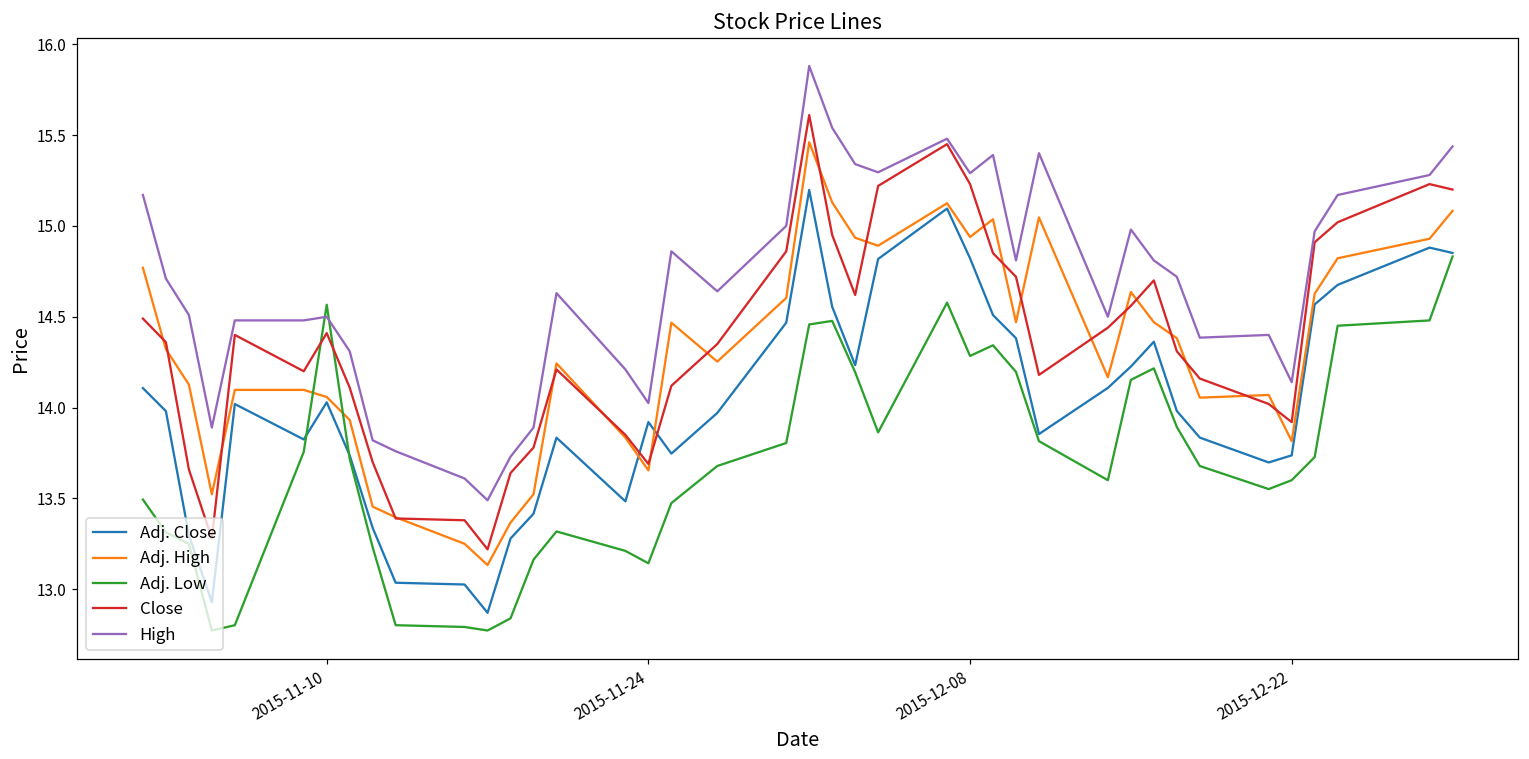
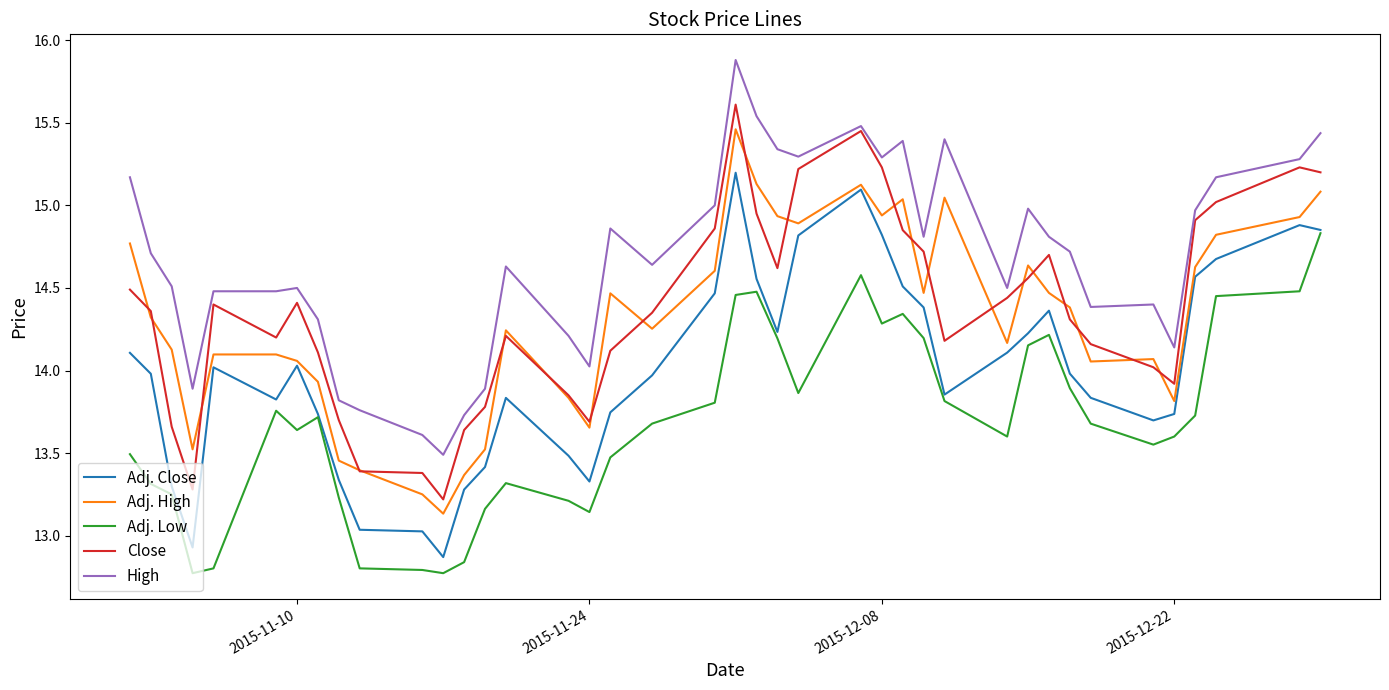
  {
    "Adj. Close": {
      "2015-11-10": 14.03,
-     "2015-11-24": 13.92,
+     "2015-11-24": 13.33,
      "2015-12-08": 14.82,
      "2015-12-22": 13.74
    },
    "Adj. High": {
      "2015-11-10": 14.06,
      "2015-11-24": 13.65,
      "2015-12-08": 14.94,
      "2015-12-22": 13.82
    },
    "Adj. Low": {
-     "2015-11-10": 14.57,
+     "2015-11-10": 13.64,
      "2015-11-24": 13.14,
      "2015-12-08": 14.28,
      "2015-12-22": 13.60
    },
    "Close": {
      "2015-11-10": 14.41,
      "2015-11-24": 13.69,
      "2015-12-08": 15.23,
      "2015-12-22": 13.92
    },
    "High": {
      "2015-11-10": 14.50,
      "2015-11-24": 14.03,
      "2015-12-08": 15.29,
      "2015-12-22": 14.14
    }
  }
